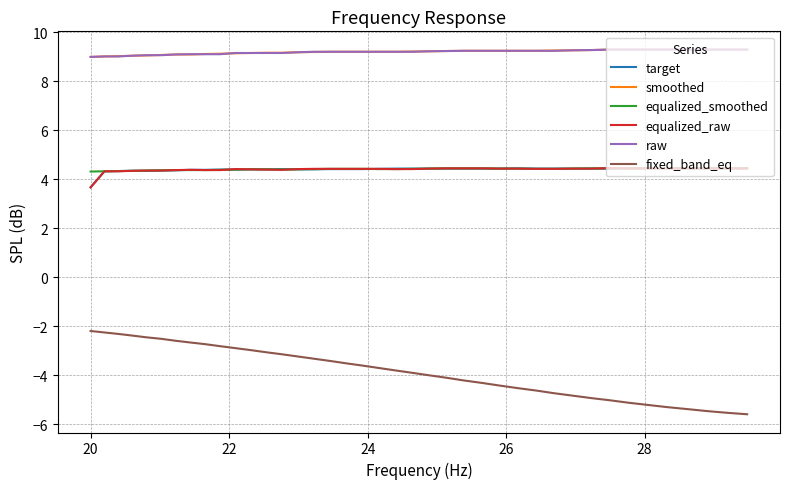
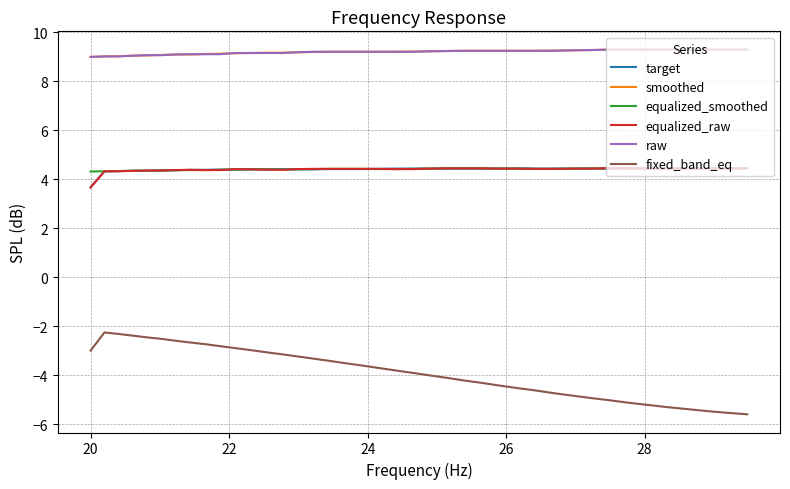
  {
    "equalized_smoothed": {
      "20": 4.3
    },
    "fixed_band_eq": {
-     "20": -2.2
+     "20": -3.0
    }
  }
